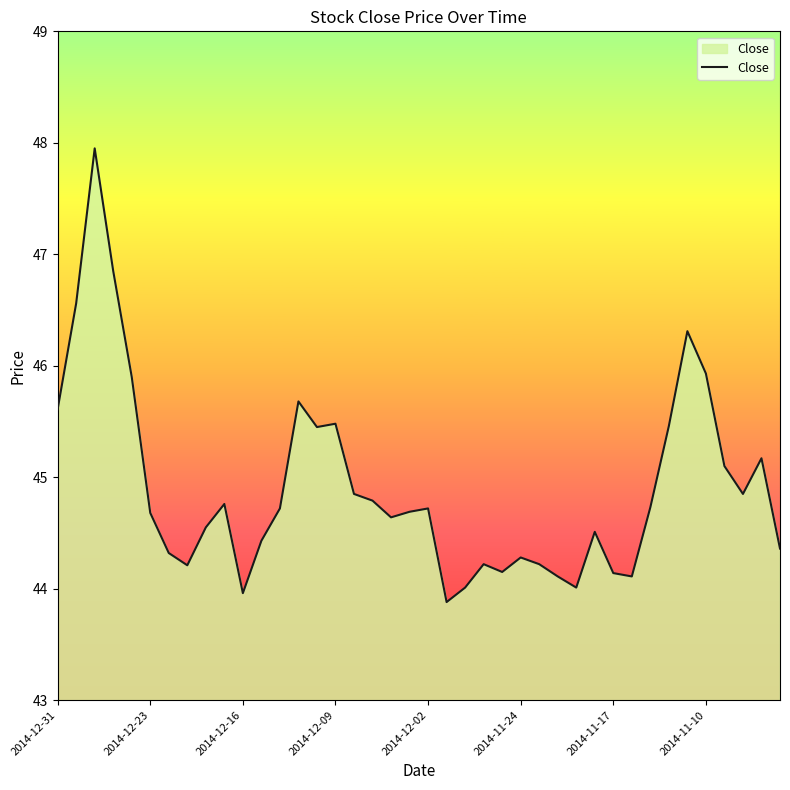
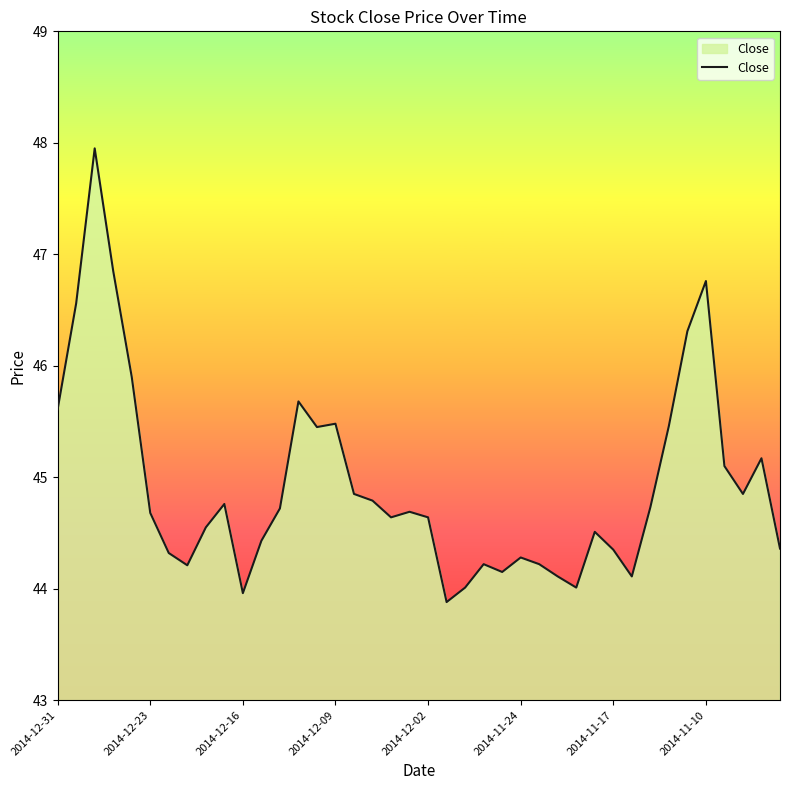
  {
    "2014-12-31": 45.61,
    "2014-12-23": 44.68,
    "2014-12-16": 43.96,
    "2014-12-09": 45.48,
-   "2014-12-02": 44.72,
+   "2014-12-02": 44.64,
    "2014-11-24": 44.28,
-   "2014-11-17": 44.14,
-   "2014-11-10": 45.93
+   "2014-11-17": 44.35,
+   "2014-11-10": 46.76
  }
